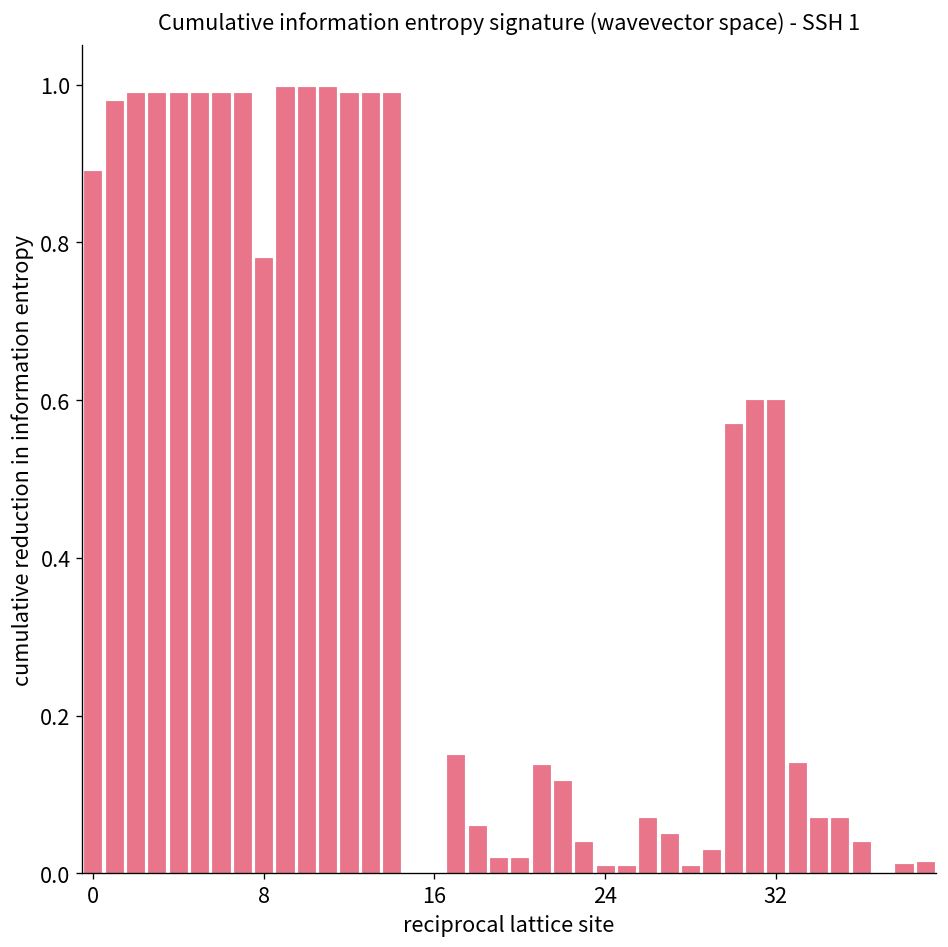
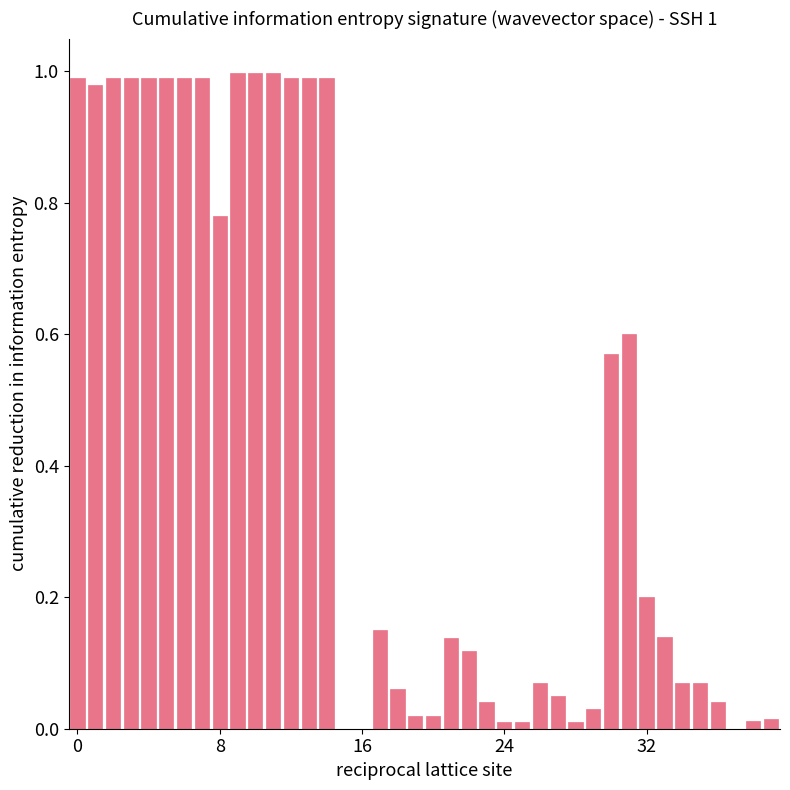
  {
-   "0": 0.89,
+   "0": 0.99,
    "8": 0.78,
    "16": 0.00,
    "24": 0.01,
-   "32": 0.6
+   "32": 0.2
  }
